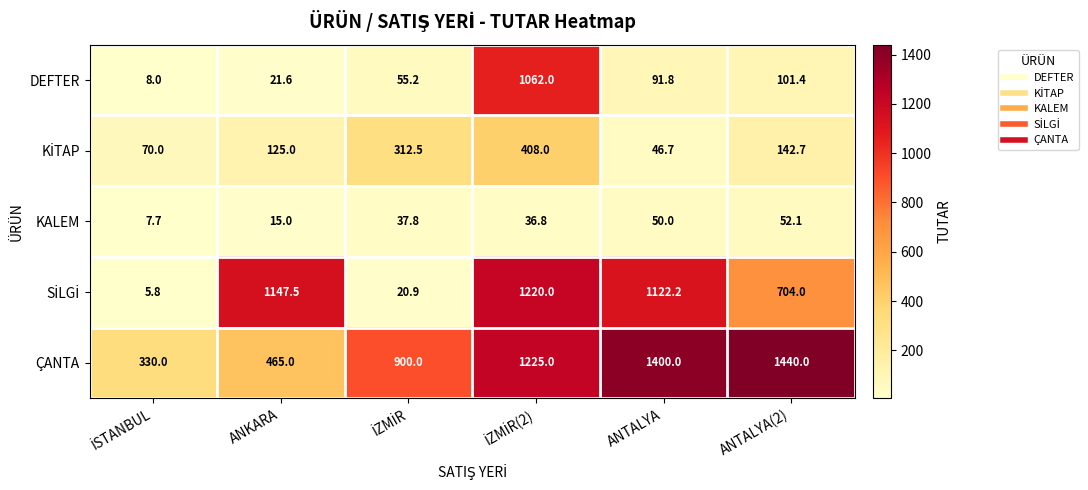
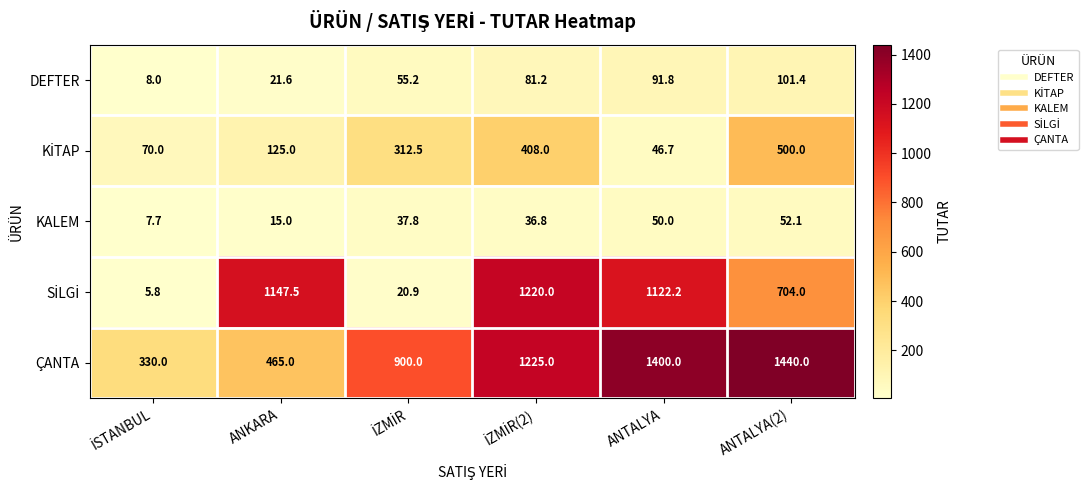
  {
    "DEFTER": {
      "İSTANBUL": 8.0,
      "ANKARA": 21.6,
      "İZMİR": 55.2,
-     "İZMİR(2)": 1062.0,
+     "İZMİR(2)": 81.2,
      "ANTALYA": 91.8,
      "ANTALYA(2)": 101.4
    },
    "KİTAP": {
      "İSTANBUL": 70.0,
      "ANKARA": 125.0,
      "İZMİR": 312.5,
      "İZMİR(2)": 408.0,
      "ANTALYA": 46.7,
-     "ANTALYA(2)": 142.7
+     "ANTALYA(2)": 500.0
    },
    "KALEM": {
      "İSTANBUL": 7.7,
      "ANKARA": 15.0,
      "İZMİR": 37.8,
      "İZMİR(2)": 36.8,
      "ANTALYA": 50.0,
      "ANTALYA(2)": 52.1
    },
    "SİLGİ": {
      "İSTANBUL": 5.8,
      "ANKARA": 1147.5,
      "İZMİR": 20.9,
      "İZMİR(2)": 1220.0,
      "ANTALYA": 1122.2,
      "ANTALYA(2)": 704.0
    },
    "ÇANTA": {
      "İSTANBUL": 330.0,
      "ANKARA": 465.0,
      "İZMİR": 900.0,
      "İZMİR(2)": 1225.0,
      "ANTALYA": 1400.0,
      "ANTALYA(2)": 1440.0
    }
  }
